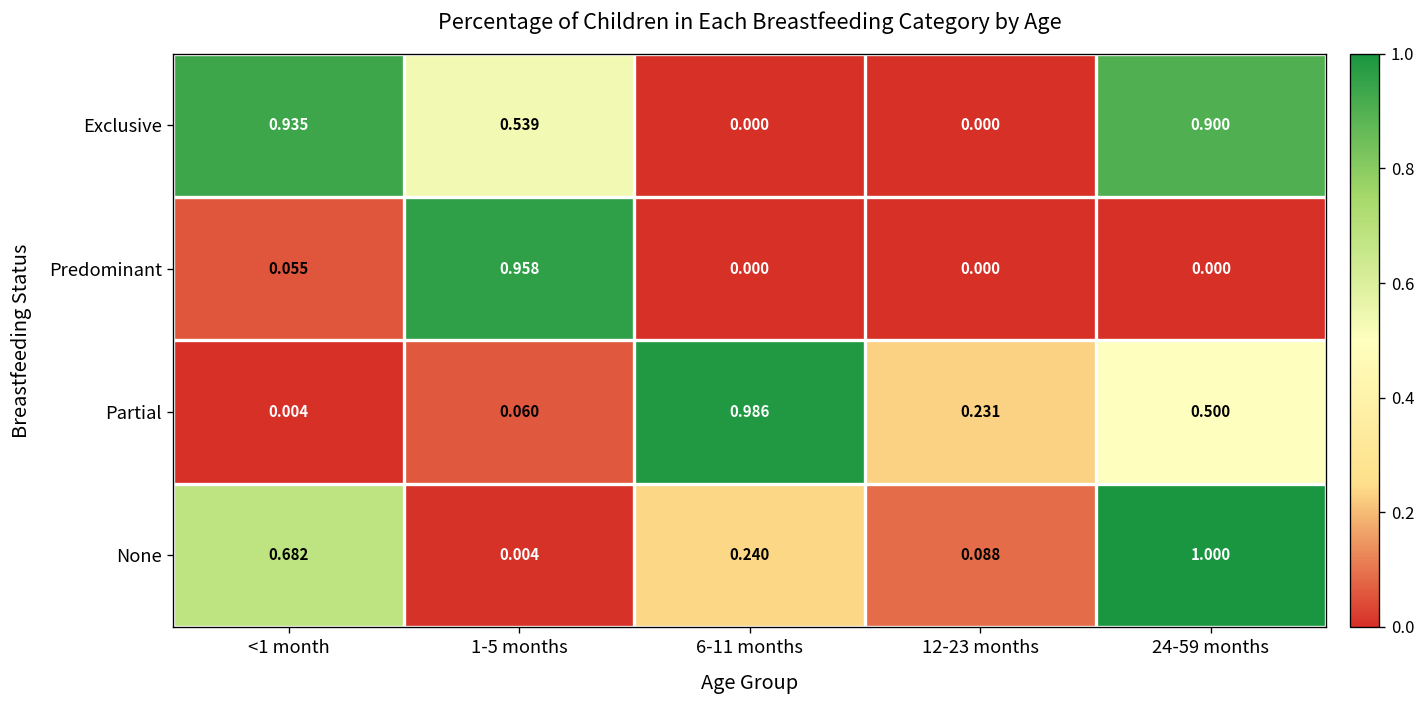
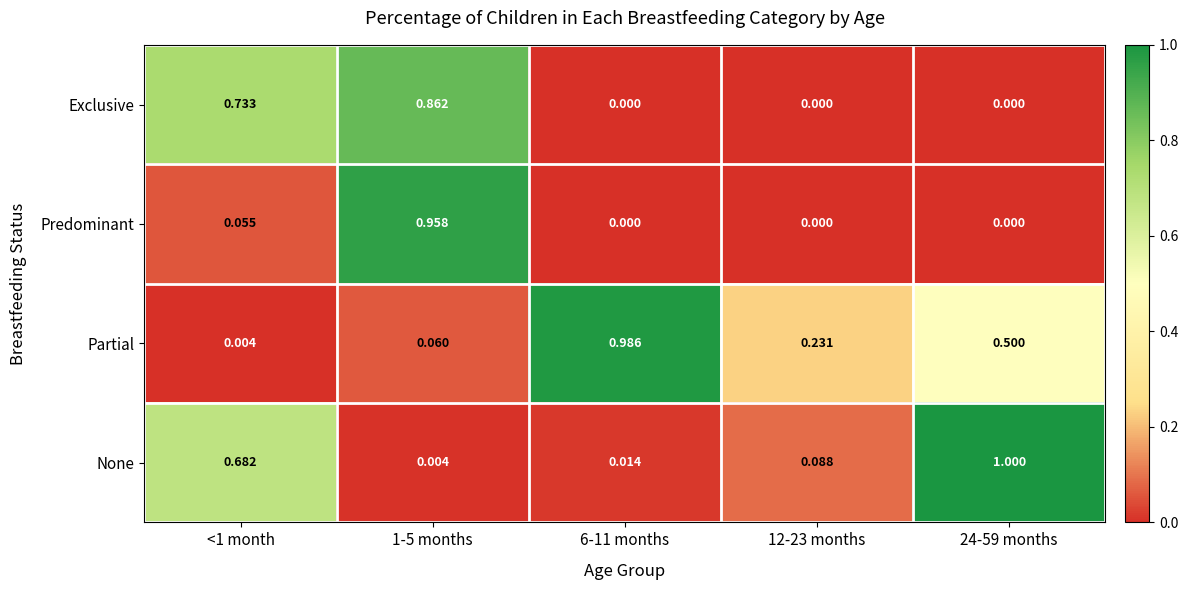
  {
    "Exclusive": {
-     "<1 month": 0.935,
-     "1-5 months": 0.539,
+     "<1 month": 0.733,
+     "1-5 months": 0.862,
      "6-11 months": 0.000,
      "12-23 months": 0.000,
-     "24-59 months": 0.900
+     "24-59 months": 0.000
    },
    "Predominant": {
      "<1 month": 0.055,
      "1-5 months": 0.958,
      "6-11 months": 0.000,
      "12-23 months": 0.000,
      "24-59 months": 0.000
    },
    "Partial": {
      "<1 month": 0.004,
      "1-5 months": 0.060,
      "6-11 months": 0.986,
      "12-23 months": 0.231,
      "24-59 months": 0.500
    },
    "None": {
      "<1 month": 0.682,
      "1-5 months": 0.004,
-     "6-11 months": 0.240,
+     "6-11 months": 0.014,
      "12-23 months": 0.088,
      "24-59 months": 1.000
    }
  }
